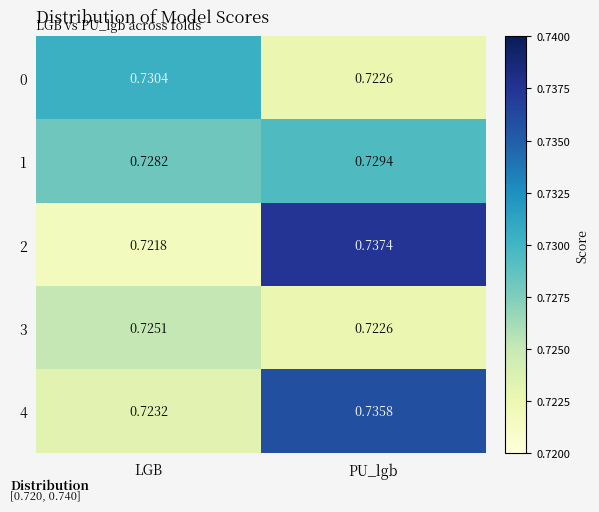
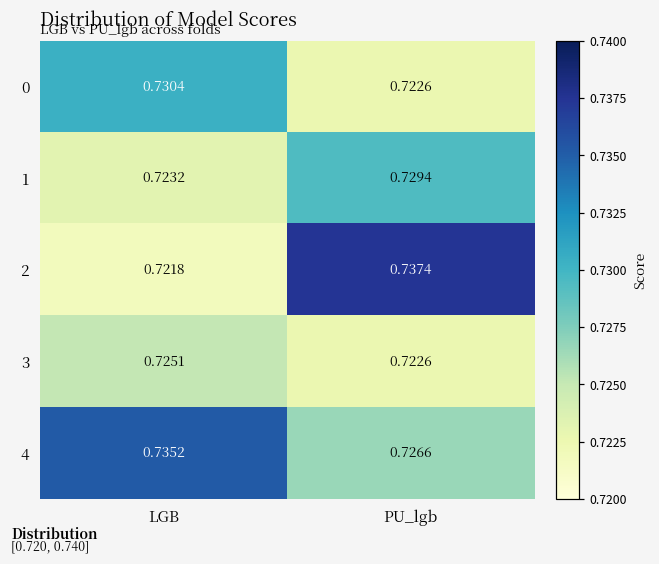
  {
    "0": {
      "LGB": 0.7304,
      "PU_lgb": 0.7226
    },
    "1": {
-     "LGB": 0.7282,
+     "LGB": 0.7232,
      "PU_lgb": 0.7294
    },
    "2": {
      "LGB": 0.7218,
      "PU_lgb": 0.7374
    },
    "3": {
      "LGB": 0.7251,
      "PU_lgb": 0.7226
    },
    "4": {
-     "LGB": 0.7232,
-     "PU_lgb": 0.7358
+     "LGB": 0.7352,
+     "PU_lgb": 0.7266
    }
  }
